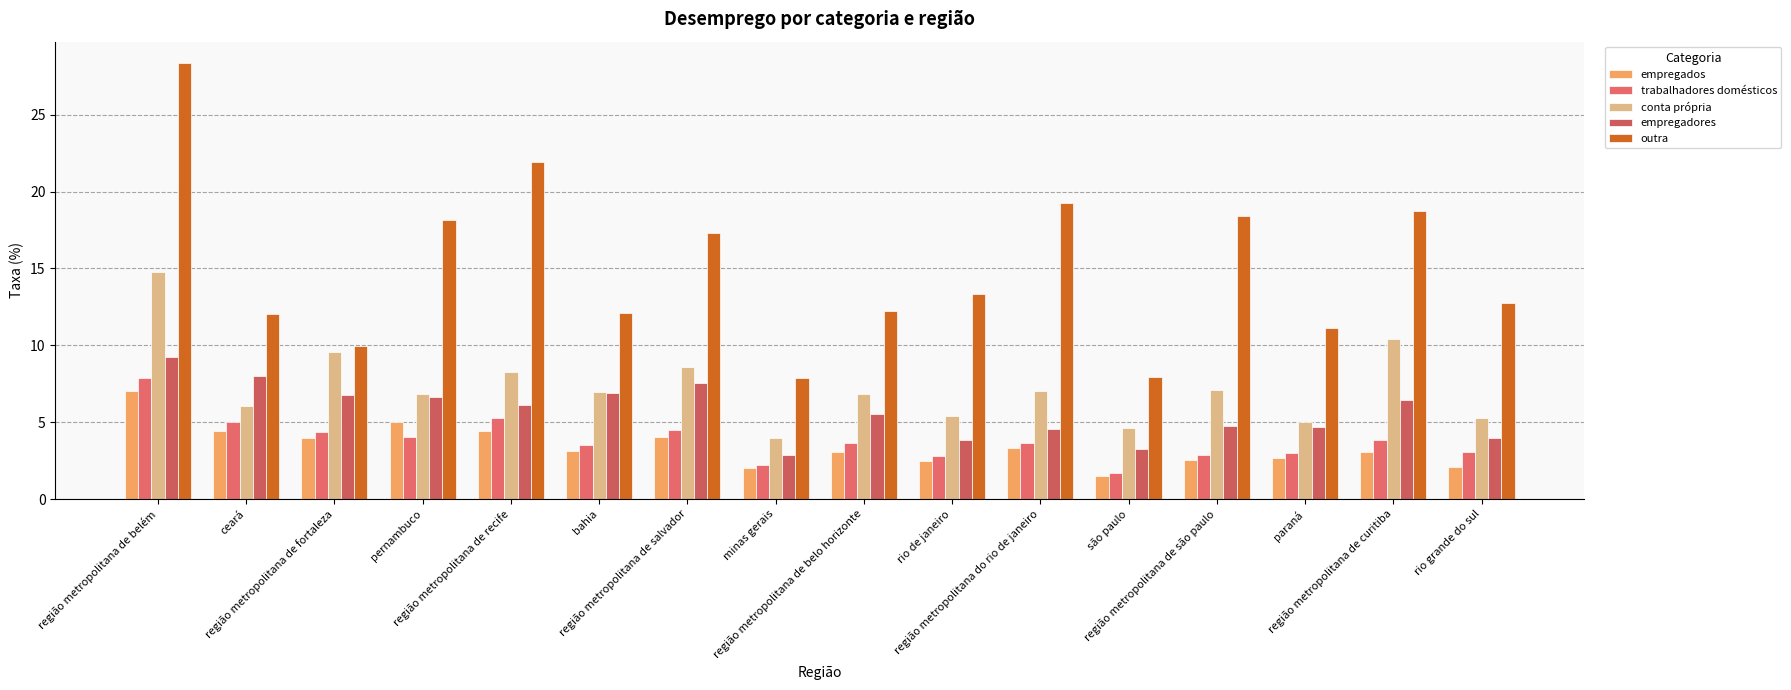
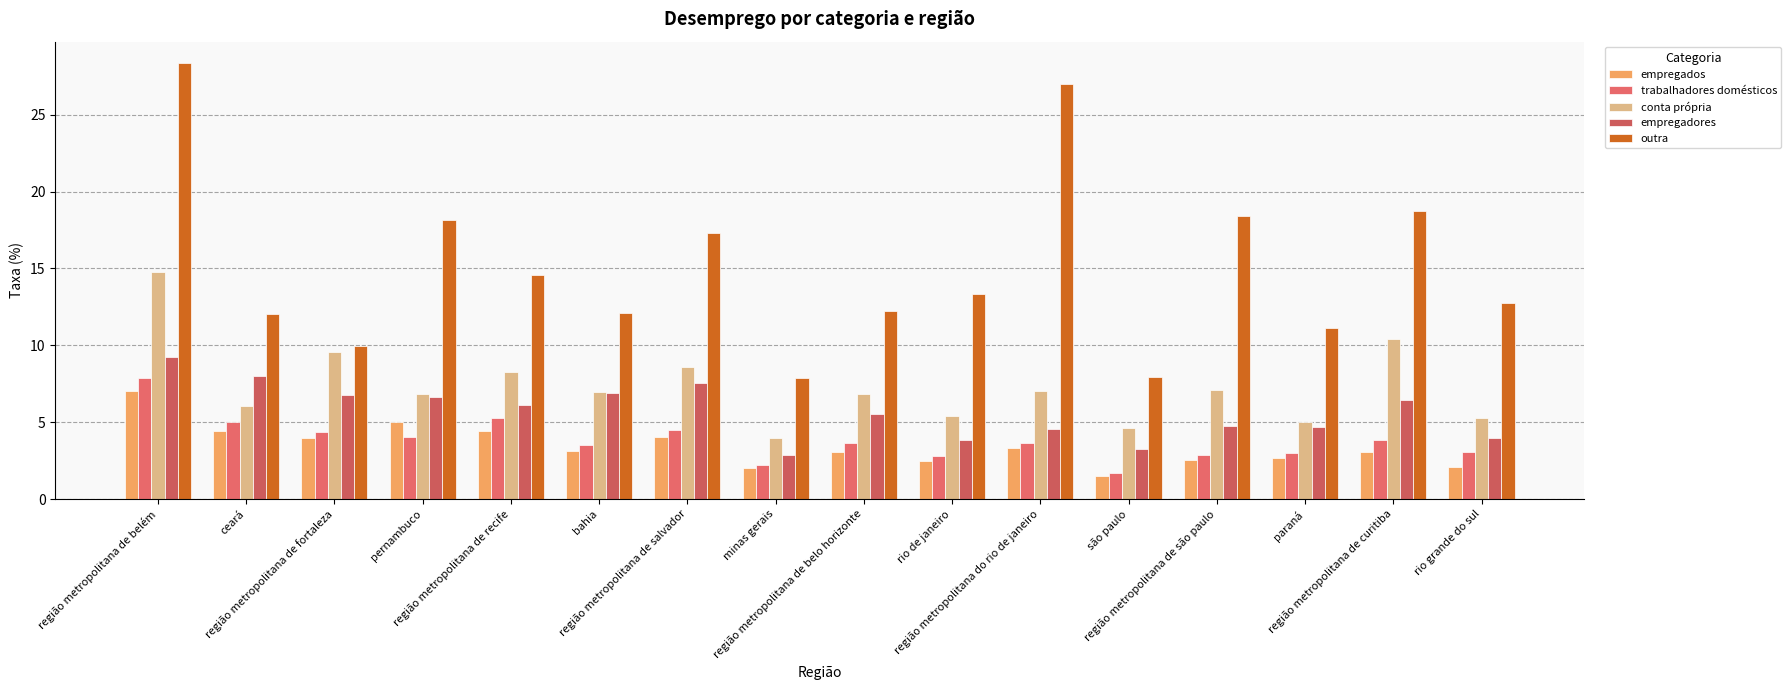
  {
    "outra": {
      "região metropolitana de belém": 28.3,
      "ceará": 12.0,
      "região metropolitana de fortaleza": 10.0,
      "pernambuco": 18.2,
-     "região metropolitana de recife": 21.9,
+     "região metropolitana de recife": 14.6,
      "bahia": 12.1,
      "região metropolitana de salvador": 17.3,
      "minas gerais": 7.9,
      "região metropolitana de belo horizonte": 12.2,
      "rio de janeiro": 13.3,
-     "região metropolitana do rio de janeiro": 19.3,
+     "região metropolitana do rio de janeiro": 27.0,
      "são paulo": 8.0,
      "região metropolitana de são paulo": 18.4,
      "paraná": 11.1,
      "região metropolitana de curitiba": 18.8,
      "rio grande do sul": 12.8
    }
  }
